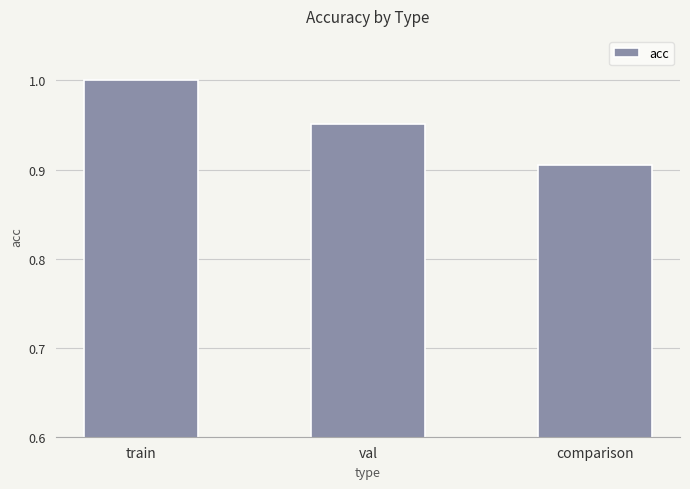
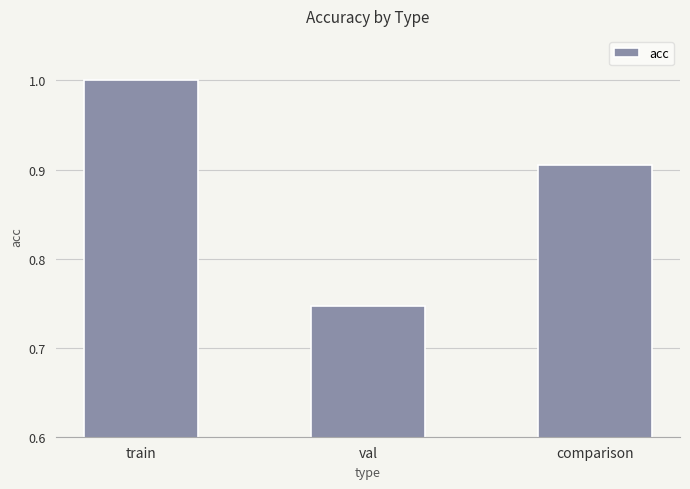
  {
    "train": 1.00,
-   "val": 0.95,
+   "val": 0.75,
    "comparison": 0.91
  }
